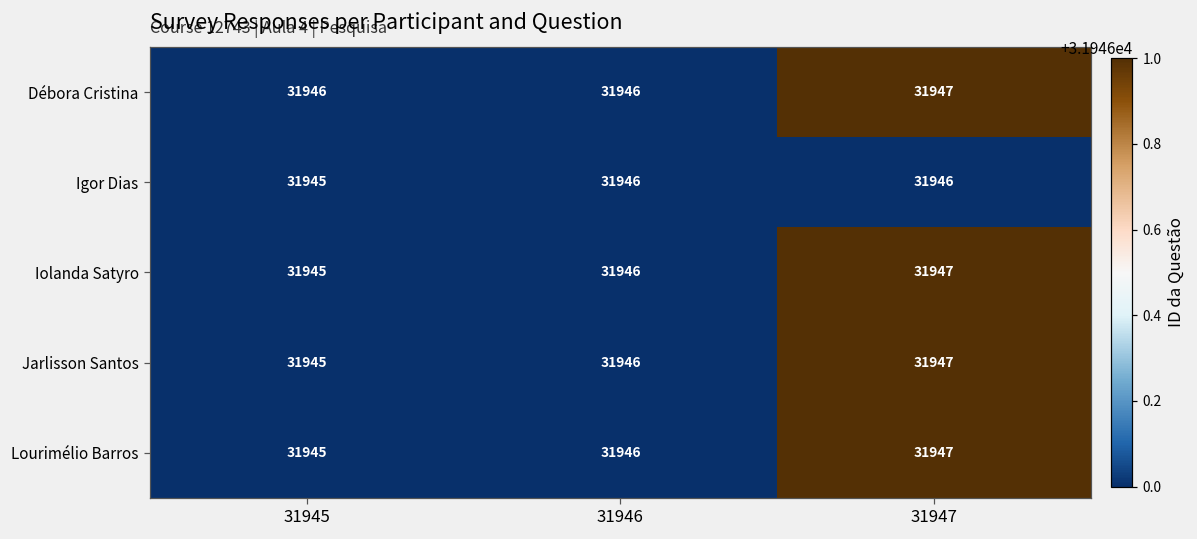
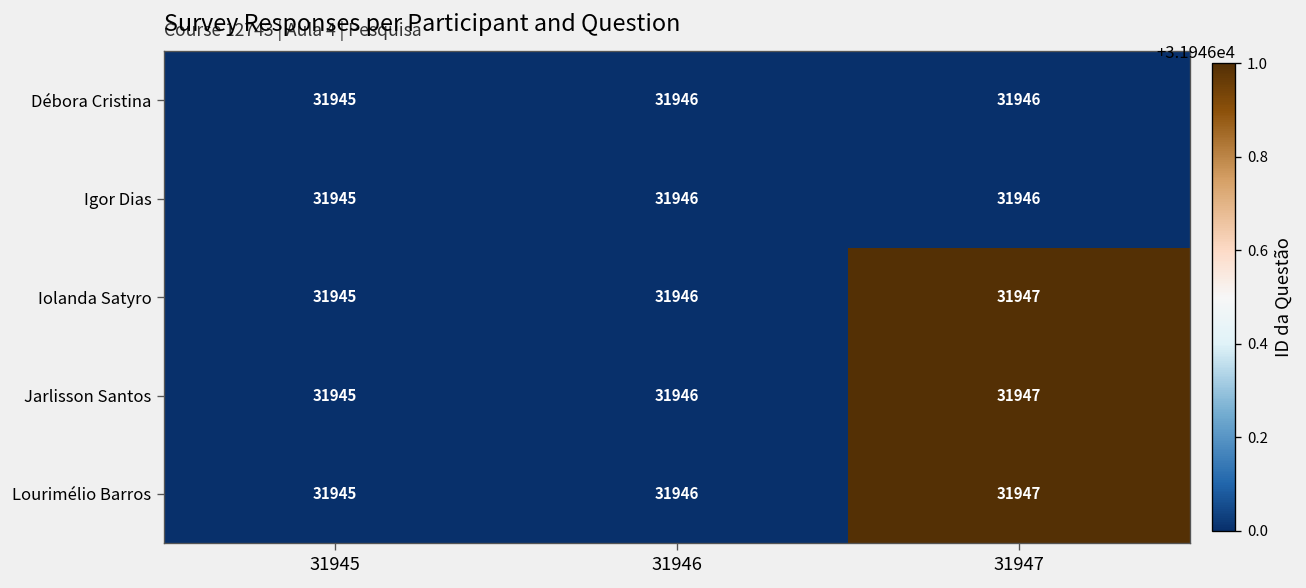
  {
    "Débora Cristina": {
-     "31945": 31946,
+     "31945": 31945,
      "31946": 31946,
-     "31947": 31947
+     "31947": 31946
    },
    "Igor Dias": {
      "31945": 31945,
      "31946": 31946,
      "31947": 31946
    },
    "Iolanda Satyro": {
      "31945": 31945,
      "31946": 31946,
      "31947": 31947
    },
    "Jarlisson Santos": {
      "31945": 31945,
      "31946": 31946,
      "31947": 31947
    },
    "Lourimélio Barros": {
      "31945": 31945,
      "31946": 31946,
      "31947": 31947
    }
  }
